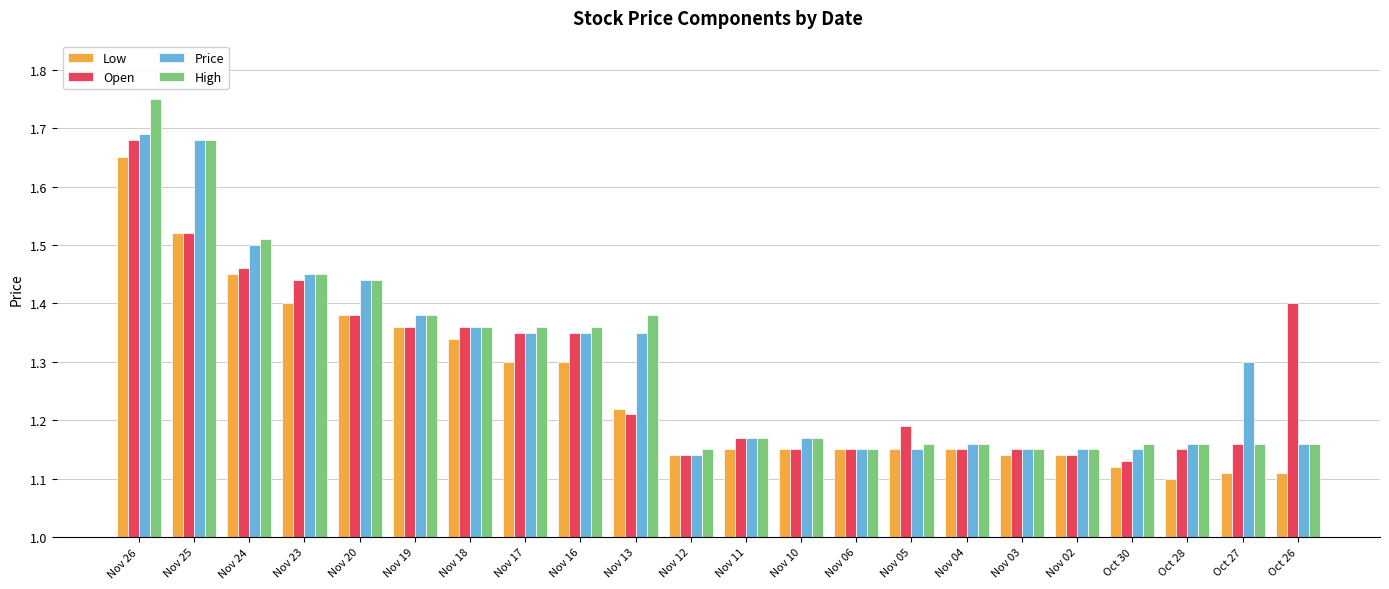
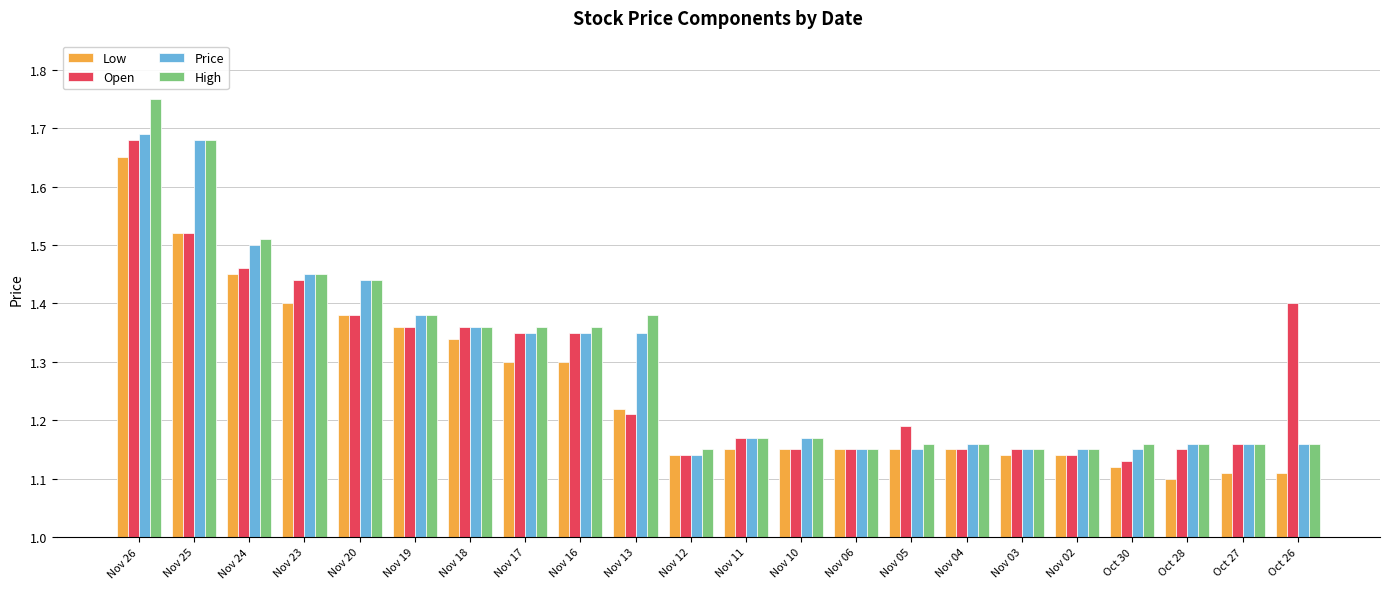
  {
    "Low": {
      "Nov 26": 1.65,
      "Nov 25": 1.52,
      "Nov 24": 1.45,
      "Nov 23": 1.40,
      "Nov 20": 1.38,
      "Nov 19": 1.36,
      "Nov 18": 1.34,
      "Nov 17": 1.30,
      "Nov 16": 1.30,
      "Nov 13": 1.22,
      "Nov 12": 1.14,
      "Nov 11": 1.15,
      "Nov 10": 1.15,
      "Nov 06": 1.15,
      "Nov 05": 1.15,
      "Nov 04": 1.15,
      "Nov 03": 1.14,
      "Nov 02": 1.14,
      "Oct 30": 1.12,
      "Oct 28": 1.10,
      "Oct 27": 1.11,
      "Oct 26": 1.11
    },
    "Open": {
      "Nov 26": 1.68,
      "Nov 25": 1.52,
      "Nov 24": 1.46,
      "Nov 23": 1.44,
      "Nov 20": 1.38,
      "Nov 19": 1.36,
      "Nov 18": 1.36,
      "Nov 17": 1.35,
      "Nov 16": 1.35,
      "Nov 13": 1.21,
      "Nov 12": 1.14,
      "Nov 11": 1.17,
      "Nov 10": 1.15,
      "Nov 06": 1.15,
      "Nov 05": 1.19,
      "Nov 04": 1.15,
      "Nov 03": 1.15,
      "Nov 02": 1.14,
      "Oct 30": 1.13,
      "Oct 28": 1.15,
      "Oct 27": 1.16,
      "Oct 26": 1.40
    },
    "Price": {
      "Nov 26": 1.69,
      "Nov 25": 1.68,
      "Nov 24": 1.50,
      "Nov 23": 1.45,
      "Nov 20": 1.44,
      "Nov 19": 1.38,
      "Nov 18": 1.36,
      "Nov 17": 1.35,
      "Nov 16": 1.35,
      "Nov 13": 1.35,
      "Nov 12": 1.14,
      "Nov 11": 1.17,
      "Nov 10": 1.17,
      "Nov 06": 1.15,
      "Nov 05": 1.15,
      "Nov 04": 1.16,
      "Nov 03": 1.15,
      "Nov 02": 1.15,
      "Oct 30": 1.15,
      "Oct 28": 1.16,
-     "Oct 27": 1.30,
+     "Oct 27": 1.16,
      "Oct 26": 1.16
    },
    "High": {
      "Nov 26": 1.75,
      "Nov 25": 1.68,
      "Nov 24": 1.51,
      "Nov 23": 1.45,
      "Nov 20": 1.44,
      "Nov 19": 1.38,
      "Nov 18": 1.36,
      "Nov 17": 1.36,
      "Nov 16": 1.36,
      "Nov 13": 1.38,
      "Nov 12": 1.15,
      "Nov 11": 1.17,
      "Nov 10": 1.17,
      "Nov 06": 1.15,
      "Nov 05": 1.16,
      "Nov 04": 1.16,
      "Nov 03": 1.15,
      "Nov 02": 1.15,
      "Oct 30": 1.16,
      "Oct 28": 1.16,
      "Oct 27": 1.16,
      "Oct 26": 1.16
    }
  }
